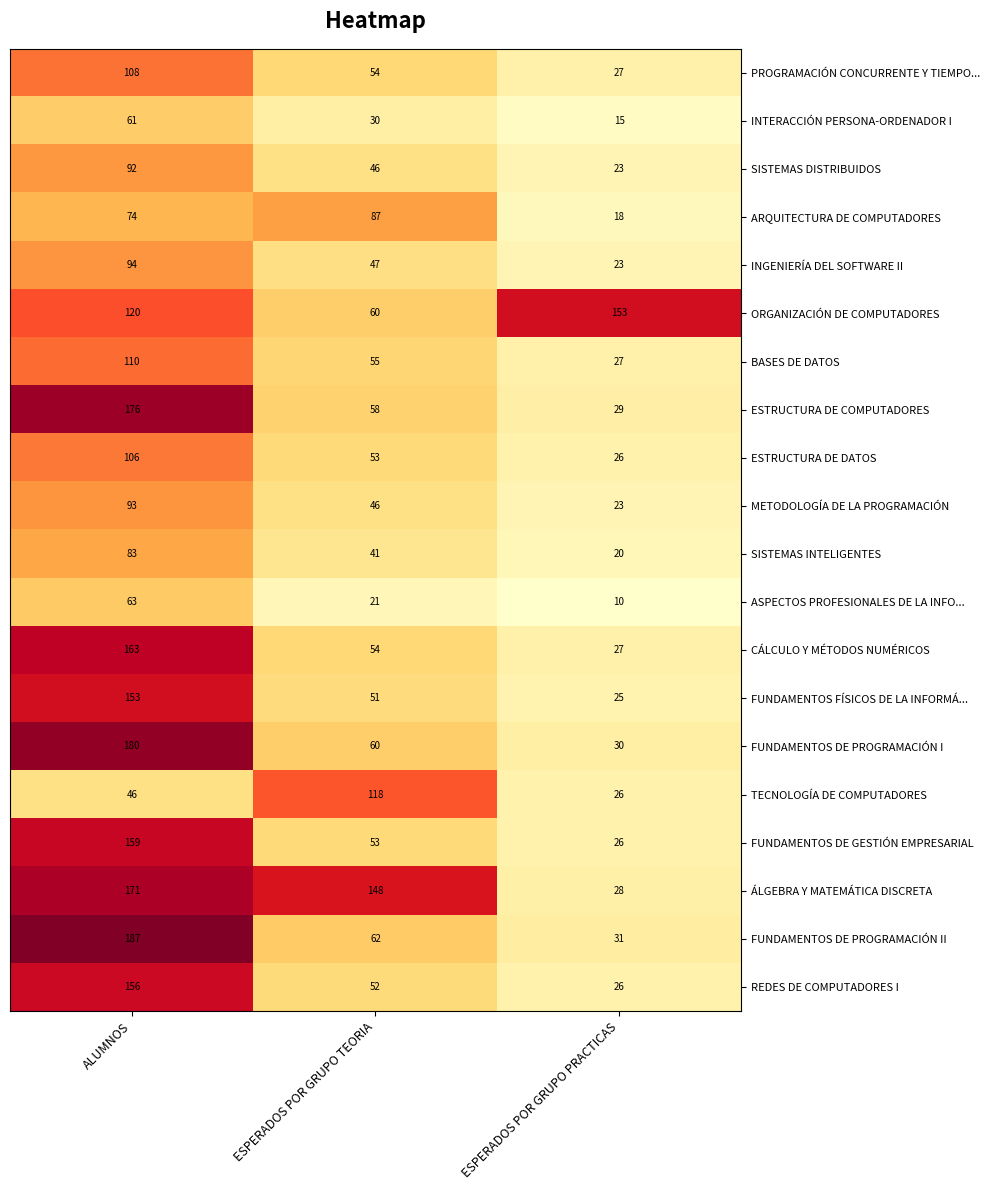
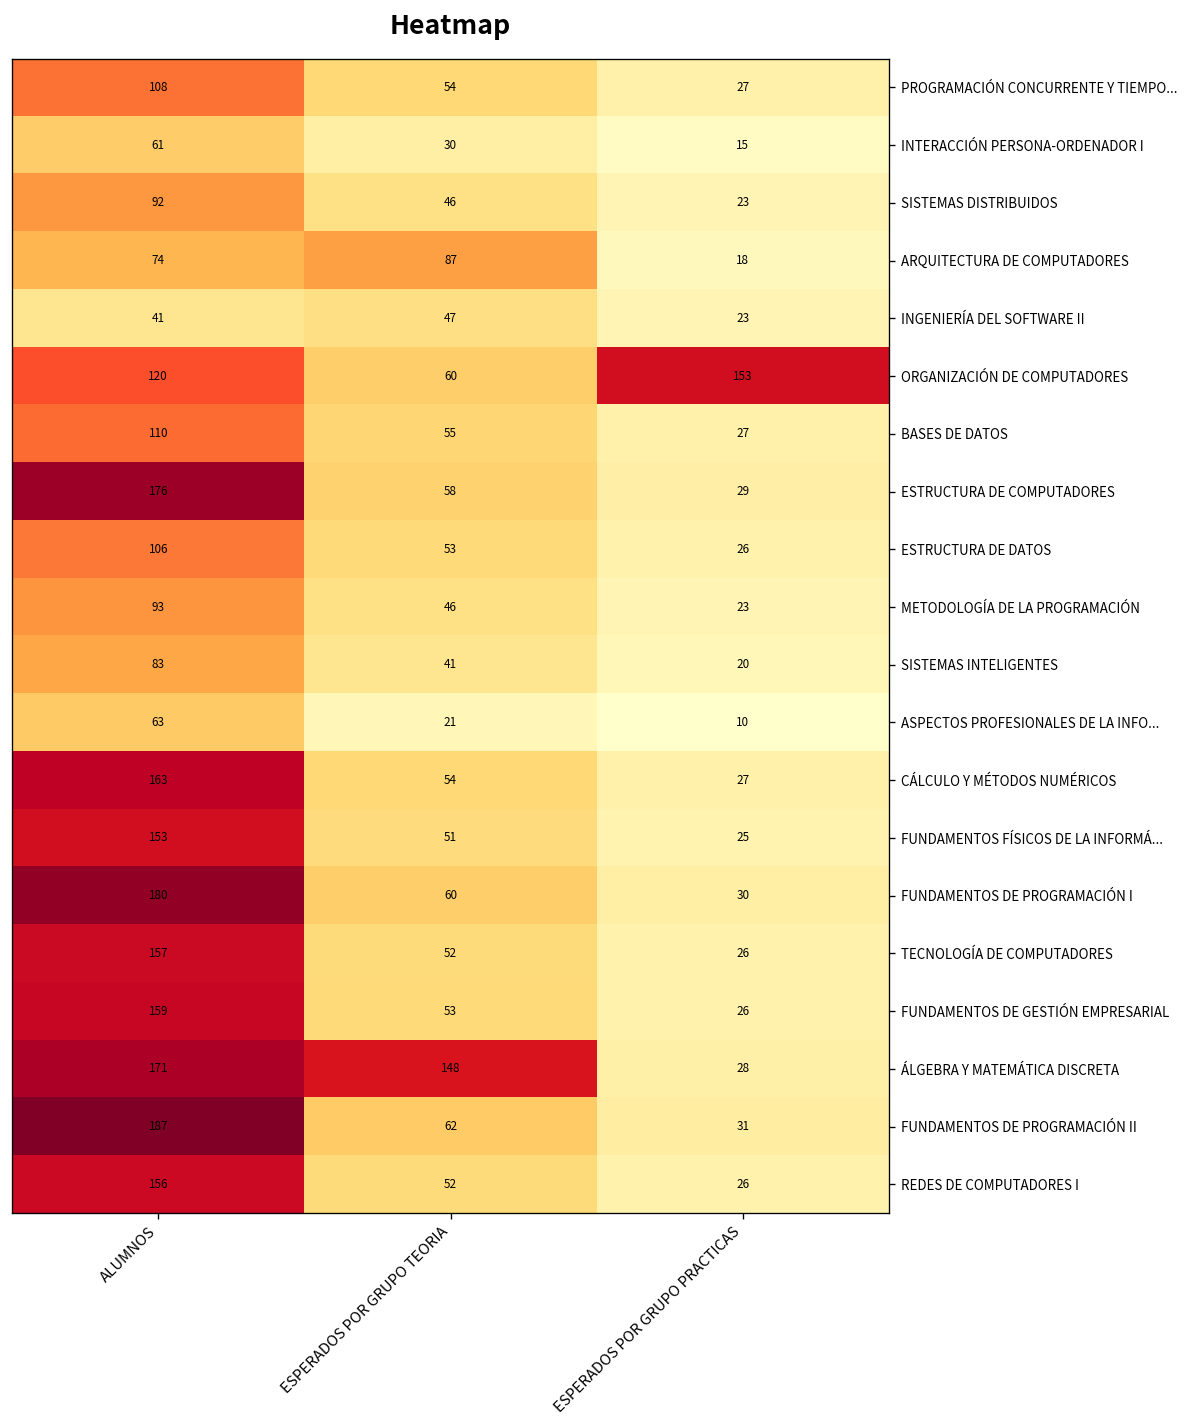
  {
    "PROGRAMACIÓN CONCURRENTE Y TIEMPO...": {
      "ALUMNOS": 108,
      "ESPERADOS POR GRUPO TEORIA": 54,
      "ESPERADOS POR GRUPO PRACTICAS": 27
    },
    "INTERACCIÓN PERSONA-ORDENADOR I": {
      "ALUMNOS": 61,
      "ESPERADOS POR GRUPO TEORIA": 30,
      "ESPERADOS POR GRUPO PRACTICAS": 15
    },
    "SISTEMAS DISTRIBUIDOS": {
      "ALUMNOS": 92,
      "ESPERADOS POR GRUPO TEORIA": 46,
      "ESPERADOS POR GRUPO PRACTICAS": 23
    },
    "ARQUITECTURA DE COMPUTADORES": {
      "ALUMNOS": 74,
      "ESPERADOS POR GRUPO TEORIA": 87,
      "ESPERADOS POR GRUPO PRACTICAS": 18
    },
    "INGENIERÍA DEL SOFTWARE II": {
-     "ALUMNOS": 94,
+     "ALUMNOS": 41,
      "ESPERADOS POR GRUPO TEORIA": 47,
      "ESPERADOS POR GRUPO PRACTICAS": 23
    },
    "ORGANIZACIÓN DE COMPUTADORES": {
      "ALUMNOS": 120,
      "ESPERADOS POR GRUPO TEORIA": 60,
      "ESPERADOS POR GRUPO PRACTICAS": 153
    },
    "BASES DE DATOS": {
      "ALUMNOS": 110,
      "ESPERADOS POR GRUPO TEORIA": 55,
      "ESPERADOS POR GRUPO PRACTICAS": 27
    },
    "ESTRUCTURA DE COMPUTADORES": {
      "ALUMNOS": 176,
      "ESPERADOS POR GRUPO TEORIA": 58,
      "ESPERADOS POR GRUPO PRACTICAS": 29
    },
    "ESTRUCTURA DE DATOS": {
      "ALUMNOS": 106,
      "ESPERADOS POR GRUPO TEORIA": 53,
      "ESPERADOS POR GRUPO PRACTICAS": 26
    },
    "METODOLOGÍA DE LA PROGRAMACIÓN": {
      "ALUMNOS": 93,
      "ESPERADOS POR GRUPO TEORIA": 46,
      "ESPERADOS POR GRUPO PRACTICAS": 23
    },
    "SISTEMAS INTELIGENTES": {
      "ALUMNOS": 83,
      "ESPERADOS POR GRUPO TEORIA": 41,
      "ESPERADOS POR GRUPO PRACTICAS": 20
    },
    "ASPECTOS PROFESIONALES DE LA INFO...": {
      "ALUMNOS": 63,
      "ESPERADOS POR GRUPO TEORIA": 21,
      "ESPERADOS POR GRUPO PRACTICAS": 10
    },
    "CÁLCULO Y MÉTODOS NUMÉRICOS": {
      "ALUMNOS": 163,
      "ESPERADOS POR GRUPO TEORIA": 54,
      "ESPERADOS POR GRUPO PRACTICAS": 27
    },
    "FUNDAMENTOS FÍSICOS DE LA INFORMÁ...": {
      "ALUMNOS": 153,
      "ESPERADOS POR GRUPO TEORIA": 51,
      "ESPERADOS POR GRUPO PRACTICAS": 25
    },
    "FUNDAMENTOS DE PROGRAMACIÓN I": {
      "ALUMNOS": 180,
      "ESPERADOS POR GRUPO TEORIA": 60,
      "ESPERADOS POR GRUPO PRACTICAS": 30
    },
    "TECNOLOGÍA DE COMPUTADORES": {
-     "ALUMNOS": 46,
-     "ESPERADOS POR GRUPO TEORIA": 118,
+     "ALUMNOS": 157,
+     "ESPERADOS POR GRUPO TEORIA": 52,
      "ESPERADOS POR GRUPO PRACTICAS": 26
    },
    "FUNDAMENTOS DE GESTIÓN EMPRESARIAL": {
      "ALUMNOS": 159,
      "ESPERADOS POR GRUPO TEORIA": 53,
      "ESPERADOS POR GRUPO PRACTICAS": 26
    },
    "ÁLGEBRA Y MATEMÁTICA DISCRETA": {
      "ALUMNOS": 171,
      "ESPERADOS POR GRUPO TEORIA": 148,
      "ESPERADOS POR GRUPO PRACTICAS": 28
    },
    "FUNDAMENTOS DE PROGRAMACIÓN II": {
      "ALUMNOS": 187,
      "ESPERADOS POR GRUPO TEORIA": 62,
      "ESPERADOS POR GRUPO PRACTICAS": 31
    },
    "REDES DE COMPUTADORES I": {
      "ALUMNOS": 156,
      "ESPERADOS POR GRUPO TEORIA": 52,
      "ESPERADOS POR GRUPO PRACTICAS": 26
    }
  }
